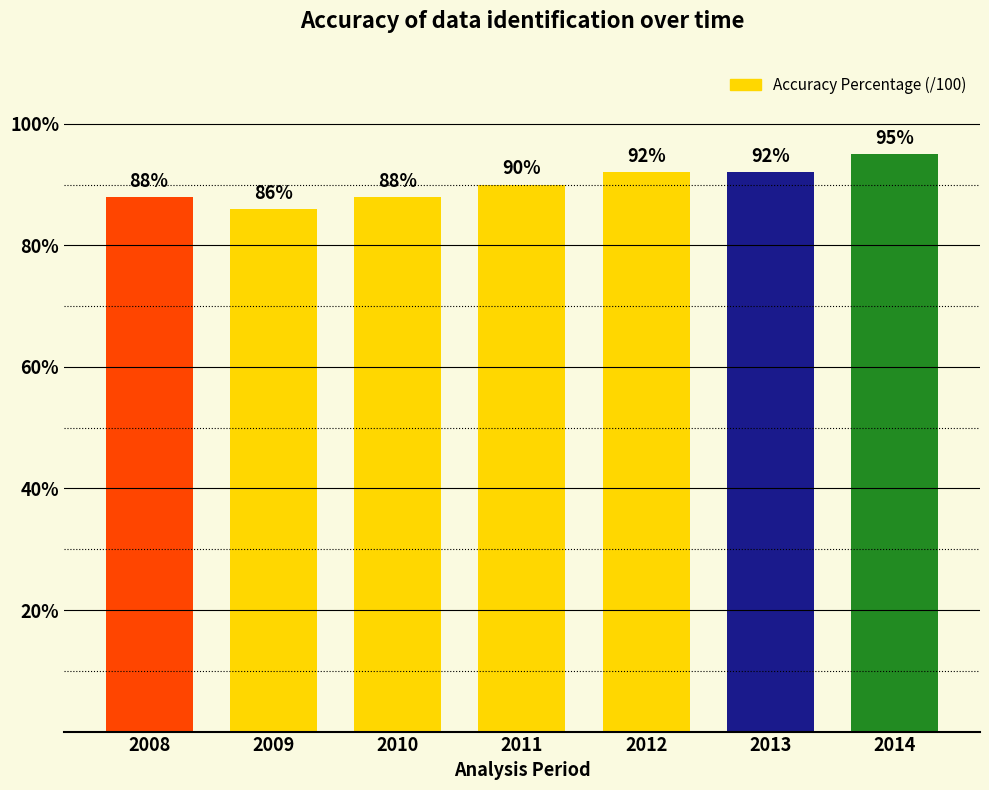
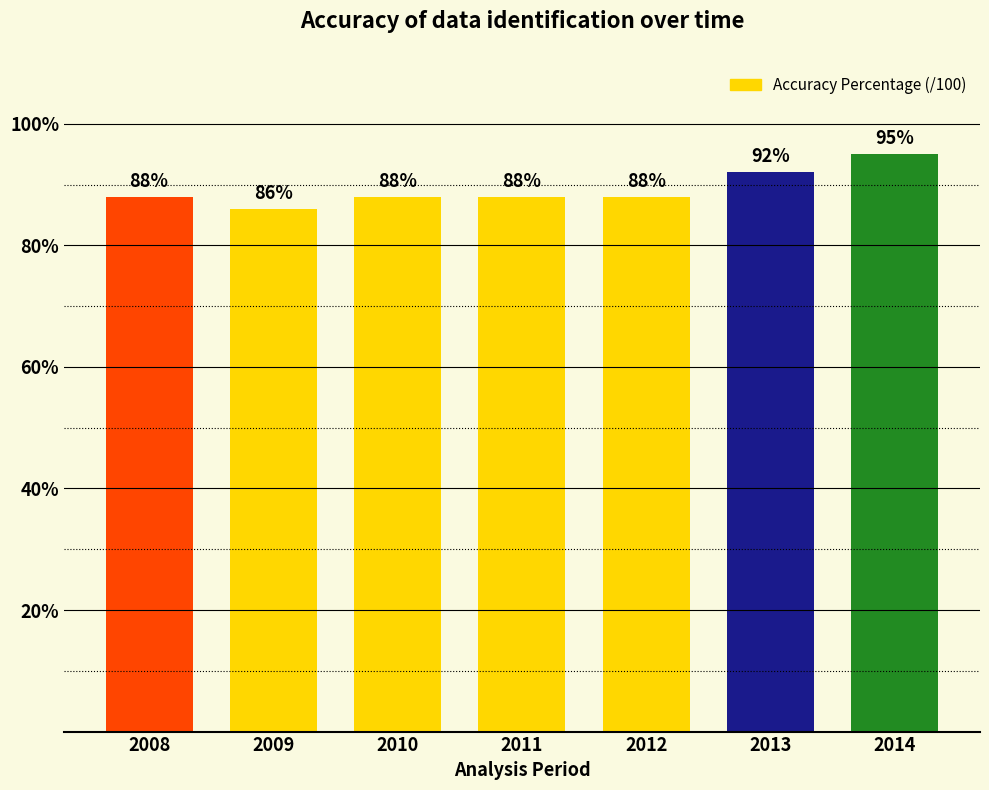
  {
    "2008": "88%",
    "2009": "86%",
    "2010": "88%",
-   "2011": "90%",
-   "2012": "92%",
+   "2011": "88%",
+   "2012": "88%",
    "2013": "92%",
    "2014": "95%"
  }
